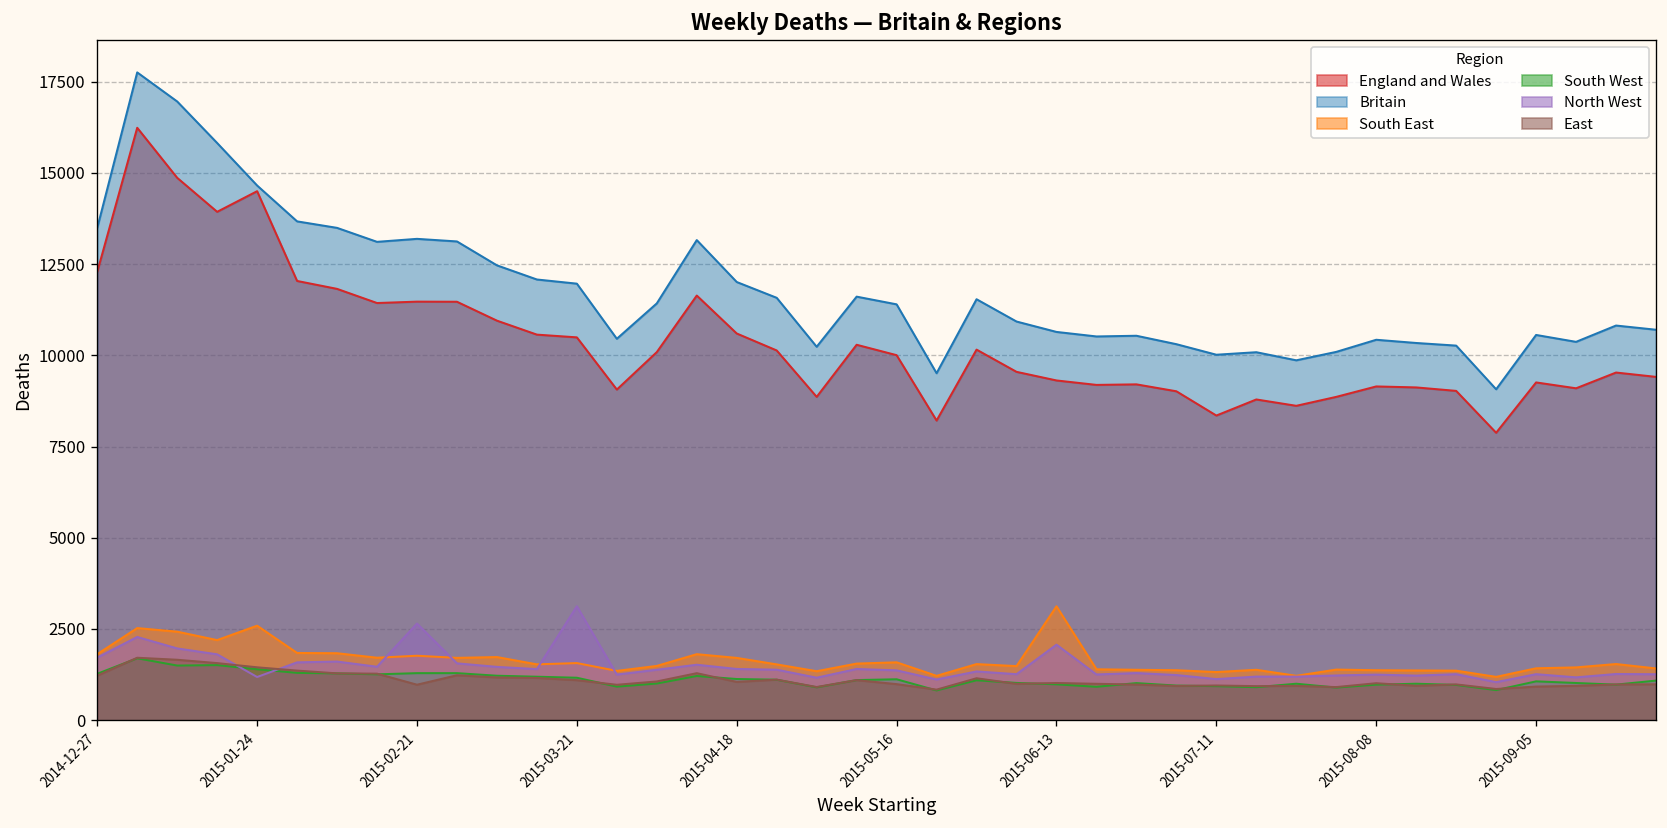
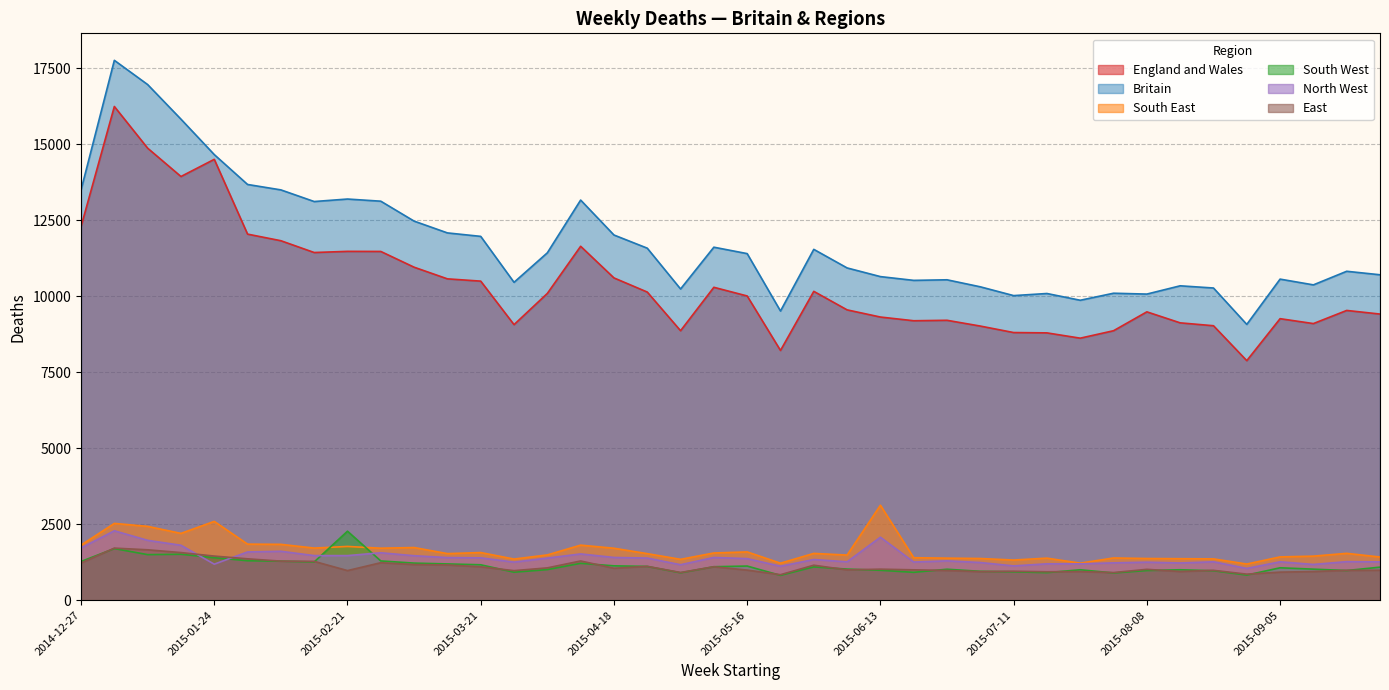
  {
    "England and Wales": {
      "2014-12-27": 12300,
      "2015-01-24": 14500,
      "2015-02-21": 11500,
      "2015-03-21": 10500,
      "2015-04-18": 10600,
      "2015-05-16": 10000,
      "2015-06-13": 9300,
-     "2015-07-11": 8400,
-     "2015-08-08": 9100,
+     "2015-07-11": 8800,
+     "2015-08-08": 9500,
      "2015-09-05": 9300
    },
    "Britain": {
      "2014-12-27": 13500,
      "2015-01-24": 14700,
      "2015-02-21": 13200,
      "2015-03-21": 12000,
      "2015-04-18": 12000,
      "2015-05-16": 11400,
      "2015-06-13": 10600,
      "2015-07-11": 10000,
-     "2015-08-08": 10400,
+     "2015-08-08": 10100,
      "2015-09-05": 10600
    },
    "South East": {
      "2014-12-27": 1800,
      "2015-01-24": 2600,
      "2015-02-21": 1800,
      "2015-03-21": 1600,
      "2015-04-18": 1700,
      "2015-05-16": 1600,
      "2015-06-13": 3100,
      "2015-07-11": 1300,
      "2015-08-08": 1400,
      "2015-09-05": 1400
    },
    "South West": {
-     "2015-02-21": 1300,
+     "2015-02-21": 2300,
      "2015-05-16": 1100,
      "2015-09-05": 1100
    },
    "North West": {
      "2014-12-27": 1700,
      "2015-01-24": 1200,
-     "2015-02-21": 2600,
-     "2015-03-21": 3100,
+     "2015-02-21": 1500,
+     "2015-03-21": 1400,
      "2015-04-18": 1400,
      "2015-05-16": 1400,
      "2015-06-13": 2100,
      "2015-07-11": 1100,
      "2015-08-08": 1300,
      "2015-09-05": 1300
    },
    "East": {
      "2015-02-21": 1000,
      "2015-05-16": 1000,
      "2015-09-05": 900
    }
  }
